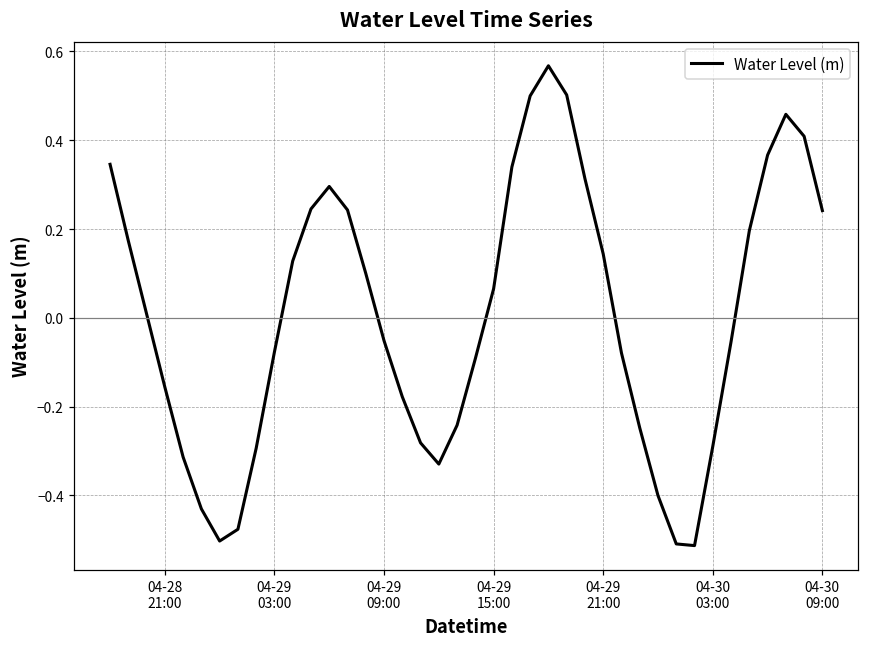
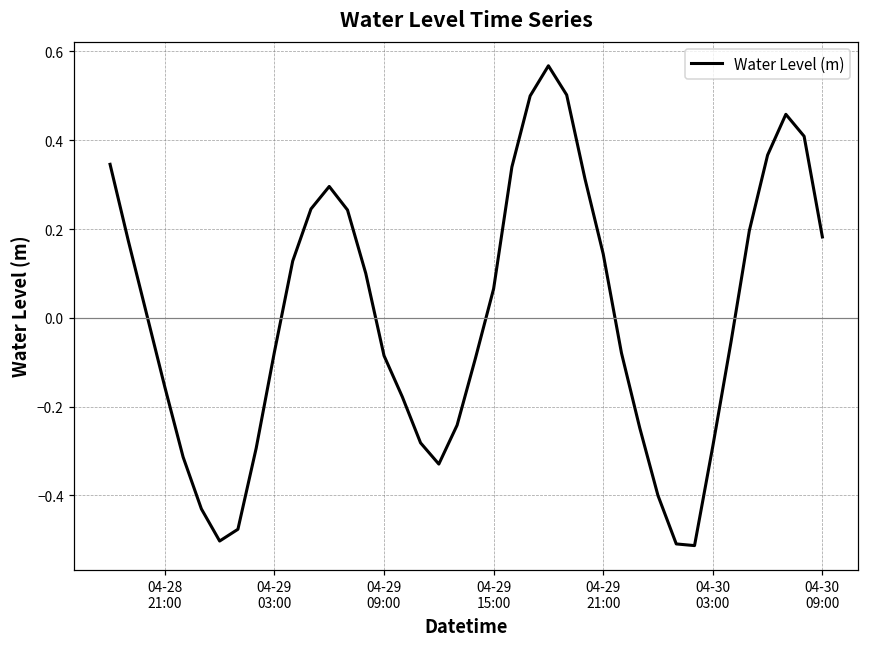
  {
    "04-28 21:00": -0.16,
    "04-29 03:00": -0.08,
-   "04-29 09:00": -0.05,
+   "04-29 09:00": -0.09,
    "04-29 15:00": 0.07,
    "04-29 21:00": 0.14,
    "04-30 03:00": -0.29,
-   "04-30 09:00": 0.24
+   "04-30 09:00": 0.18
  }
